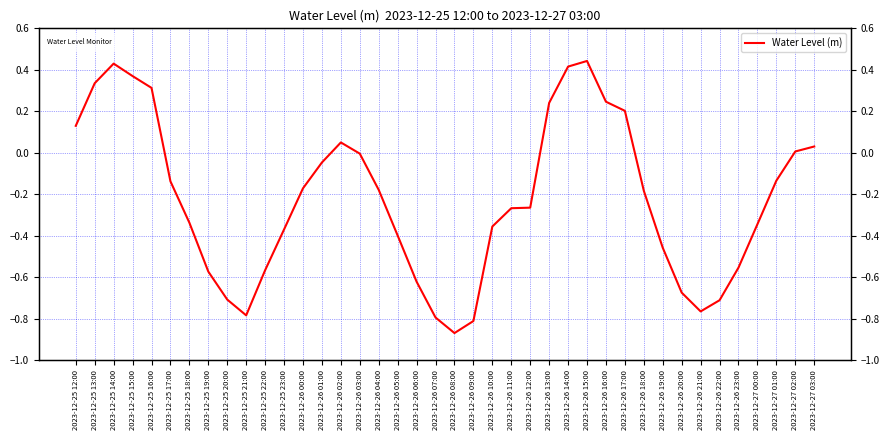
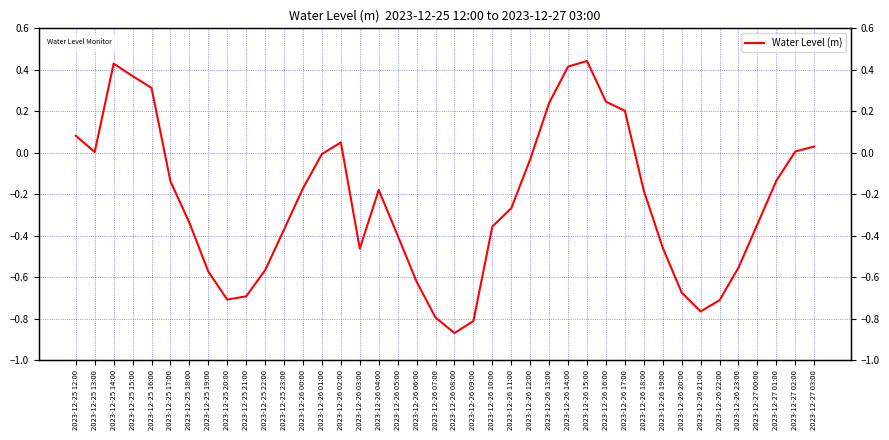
  {
-   "2023-12-25 12:00": 0.13,
-   "2023-12-25 13:00": 0.34,
+   "2023-12-25 12:00": 0.08,
+   "2023-12-25 13:00": 0.00,
    "2023-12-25 14:00": 0.43,
    "2023-12-25 15:00": 0.37,
    "2023-12-25 16:00": 0.31,
    "2023-12-25 17:00": -0.14,
    "2023-12-25 18:00": -0.34,
    "2023-12-25 19:00": -0.57,
    "2023-12-25 20:00": -0.71,
-   "2023-12-25 21:00": -0.78,
+   "2023-12-25 21:00": -0.69,
    "2023-12-25 22:00": -0.57,
    "2023-12-25 23:00": -0.37,
    "2023-12-26 00:00": -0.17,
-   "2023-12-26 01:00": -0.05,
+   "2023-12-26 01:00": -0.01,
    "2023-12-26 02:00": 0.05,
-   "2023-12-26 03:00": 0.00,
+   "2023-12-26 03:00": -0.46,
    "2023-12-26 04:00": -0.18,
    "2023-12-26 05:00": -0.40,
    "2023-12-26 06:00": -0.62,
    "2023-12-26 07:00": -0.79,
    "2023-12-26 08:00": -0.87,
    "2023-12-26 09:00": -0.81,
    "2023-12-26 10:00": -0.36,
    "2023-12-26 11:00": -0.27,
-   "2023-12-26 12:00": -0.26,
+   "2023-12-26 12:00": -0.03,
    "2023-12-26 13:00": 0.24,
    "2023-12-26 14:00": 0.42,
    "2023-12-26 15:00": 0.44,
    "2023-12-26 16:00": 0.25,
    "2023-12-26 17:00": 0.20,
    "2023-12-26 18:00": -0.18,
    "2023-12-26 19:00": -0.46,
    "2023-12-26 20:00": -0.67,
    "2023-12-26 21:00": -0.76,
    "2023-12-26 22:00": -0.71,
    "2023-12-26 23:00": -0.55,
    "2023-12-27 00:00": -0.34,
    "2023-12-27 01:00": -0.13,
    "2023-12-27 02:00": 0.01,
    "2023-12-27 03:00": 0.03
  }
